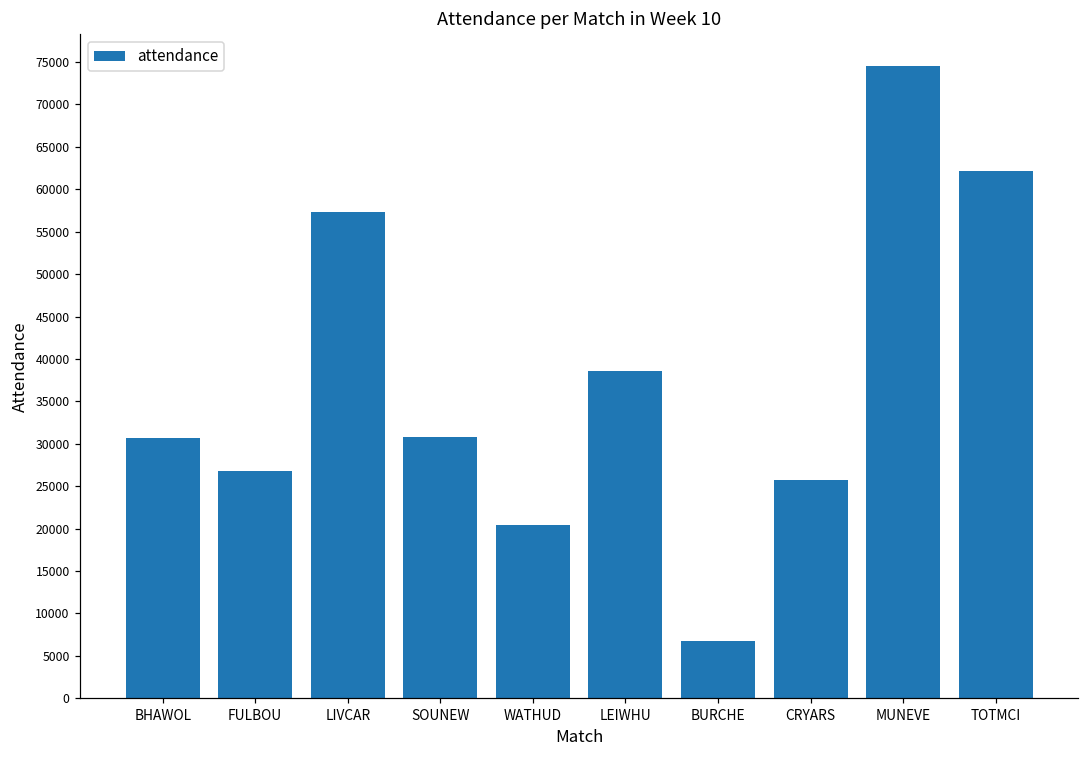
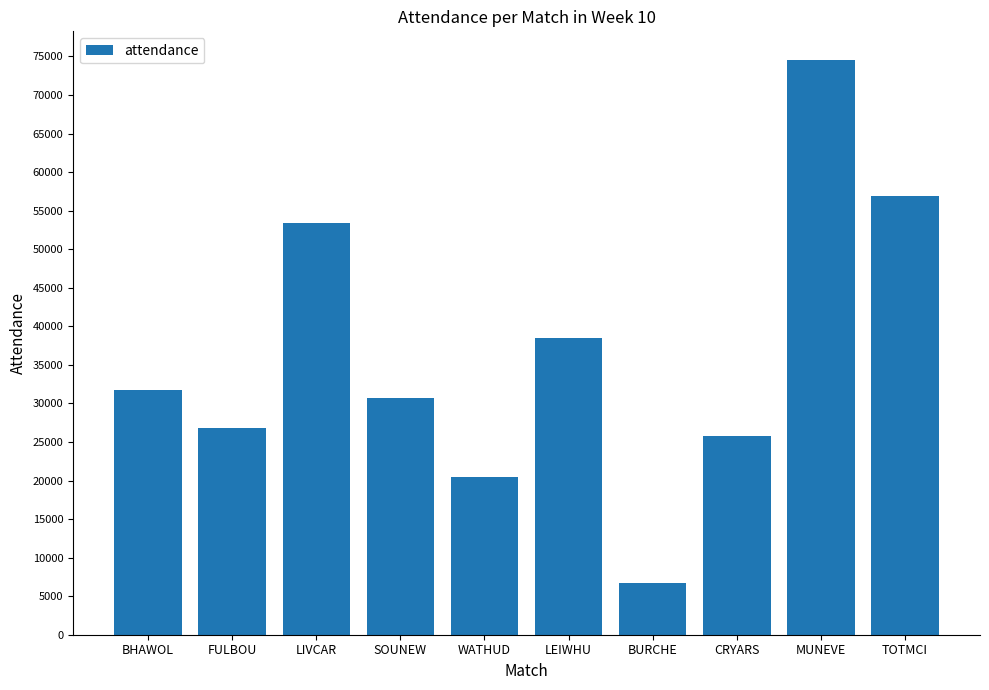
  {
-   "BHAWOL": 31000,
+   "BHAWOL": 32000,
    "FULBOU": 27000,
-   "LIVCAR": 57000,
+   "LIVCAR": 53000,
    "SOUNEW": 31000,
    "WATHUD": 20000,
    "LEIWHU": 39000,
    "BURCHE": 7000,
    "CRYARS": 26000,
    "MUNEVE": 75000,
-   "TOTMCI": 62000
+   "TOTMCI": 57000
  }
